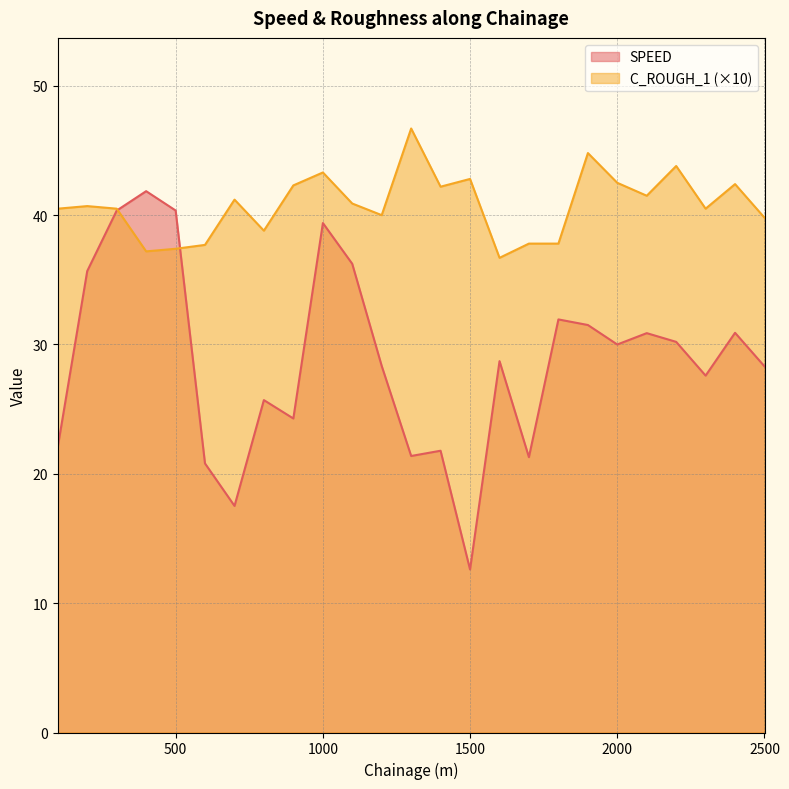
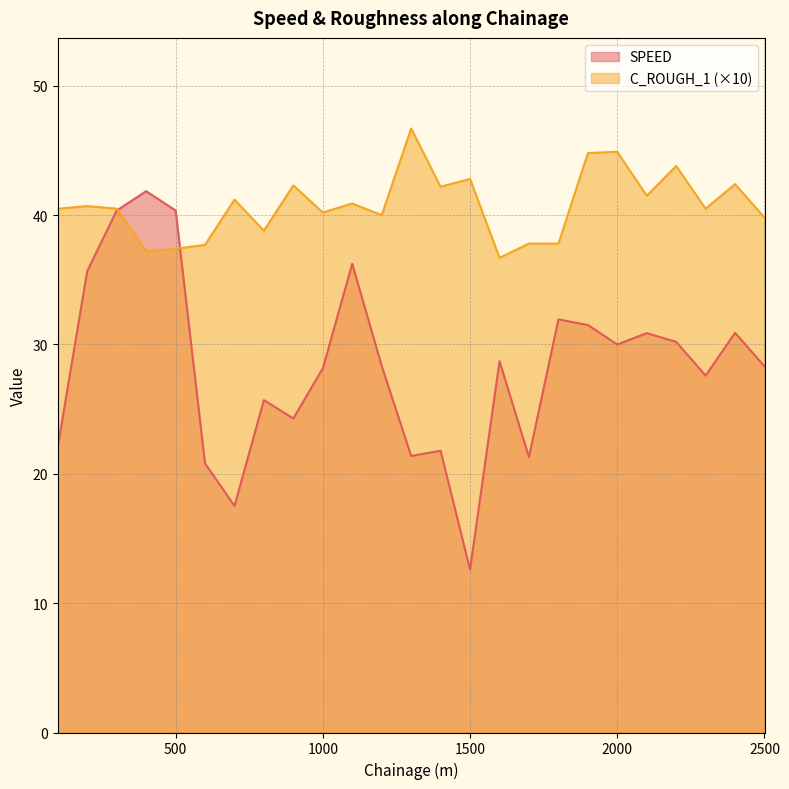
  {
    "SPEED": {
      "500": 40.4,
-     "1000": 39.4,
+     "1000": 28.2,
      "1500": 12.6,
      "2000": 30.0,
      "2500": 28.3
    },
    "C_ROUGH_1 (×10)": {
      "500": 37.4,
-     "1000": 43.3,
+     "1000": 40.2,
      "1500": 42.8,
-     "2000": 42.5,
+     "2000": 44.9,
      "2500": 39.8
    }
  }
